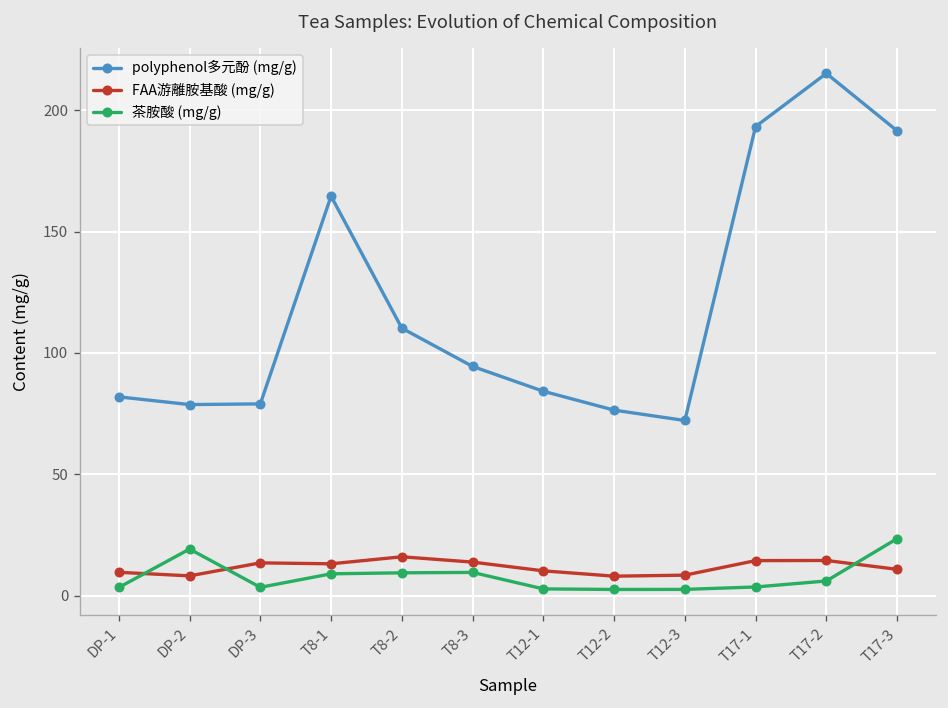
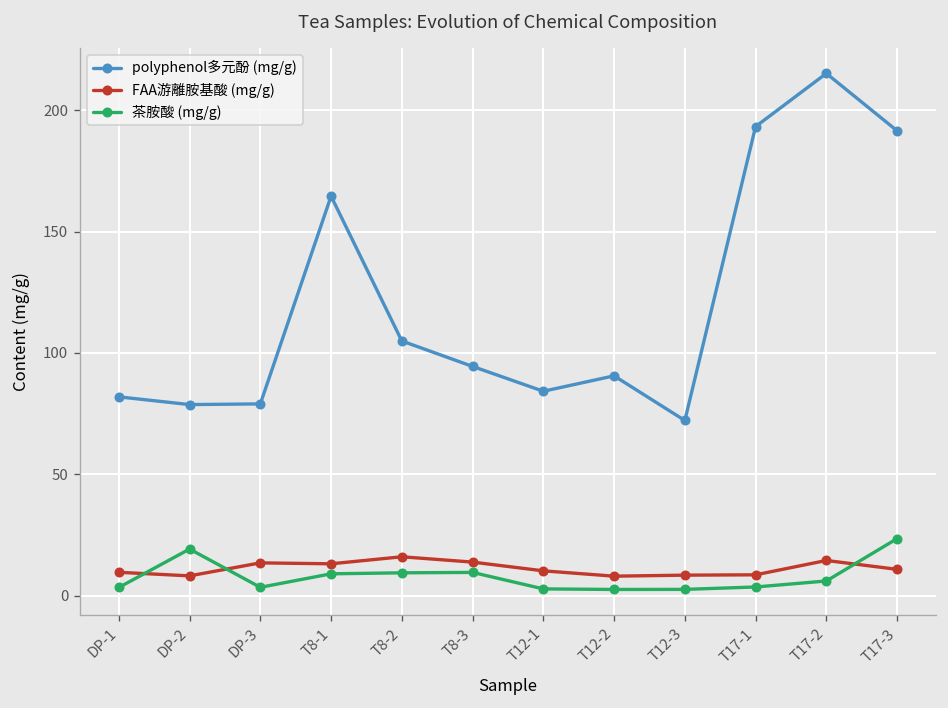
  {
    "polyphenol多元酚 (mg/g)": {
      "DP-1": 82,
      "DP-2": 79,
      "DP-3": 79,
      "T8-1": 165,
-     "T8-2": 110,
+     "T8-2": 105,
      "T8-3": 94,
      "T12-1": 84,
-     "T12-2": 76,
+     "T12-2": 91,
      "T12-3": 72,
      "T17-1": 193,
      "T17-2": 215,
      "T17-3": 191
    },
    "FAA游離胺基酸 (mg/g)": {
      "DP-1": 10,
      "DP-2": 8,
      "DP-3": 14,
      "T8-1": 13,
      "T8-2": 16,
      "T8-3": 14,
      "T12-1": 10,
      "T12-2": 8,
      "T12-3": 9,
-     "T17-1": 15,
+     "T17-1": 9,
      "T17-2": 15,
      "T17-3": 11
    },
    "茶胺酸 (mg/g)": {
      "DP-1": 4,
      "DP-2": 19,
      "DP-3": 4,
      "T8-1": 9,
      "T8-2": 10,
      "T8-3": 10,
      "T12-1": 3,
      "T12-2": 3,
      "T12-3": 3,
      "T17-1": 4,
      "T17-2": 6,
      "T17-3": 24
    }
  }
